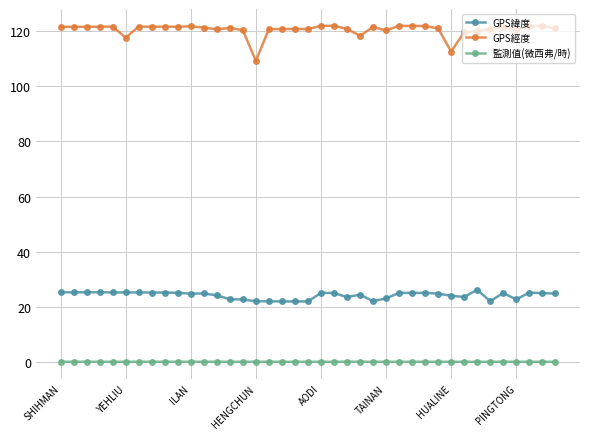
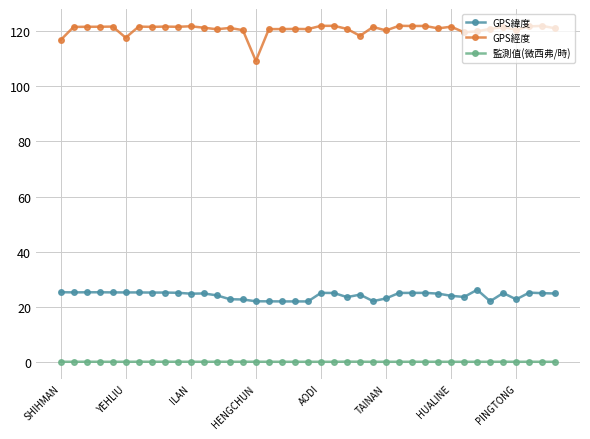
  {
    "GPS經度": {
-     "SHIHMAN": 122,
+     "SHIHMAN": 117,
      "YEHLIU": 118,
      "ILAN": 122,
      "HENGCHUN": 109,
      "AODI": 122,
      "TAINAN": 120,
-     "HUALINE": 113
+     "HUALINE": 122
    }
  }
